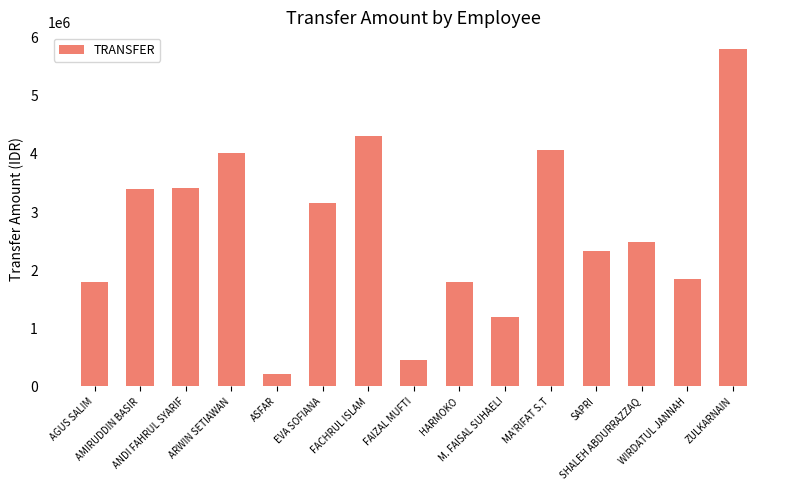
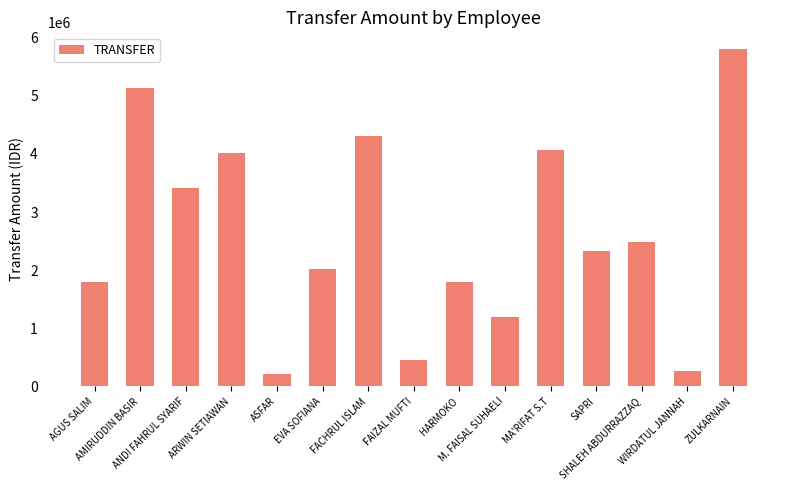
  {
    "AGUS SALIM": 1800000,
-   "AMIRUDDIN BASIR": 3400000,
+   "AMIRUDDIN BASIR": 5100000,
    "ANDI FAHRUL SYARIF": 3400000,
    "ARWIN SETIAWAN": 4000000,
    "ASFAR": 200000,
-   "EVA SOFIANA": 3200000,
+   "EVA SOFIANA": 2000000,
    "FACHRUL ISLAM": 4300000,
    "FAIZAL MUFTI": 500000,
    "HARMOKO": 1800000,
    "M. FAISAL SUHAELI": 1200000,
    "MA'RIFAT S.T": 4100000,
    "SAPRI": 2300000,
    "SHALEH ABDURRAZZAQ": 2500000,
-   "WIRDATUL JANNAH": 1800000,
+   "WIRDATUL JANNAH": 300000,
    "ZULKARNAIN": 5800000
  }
